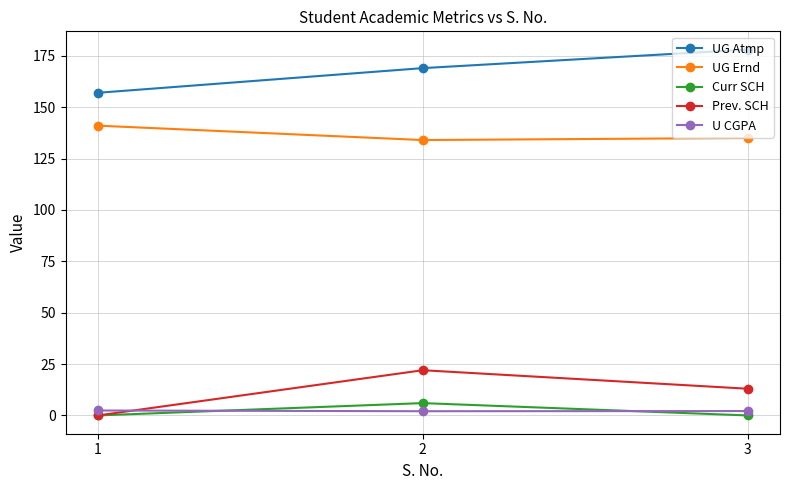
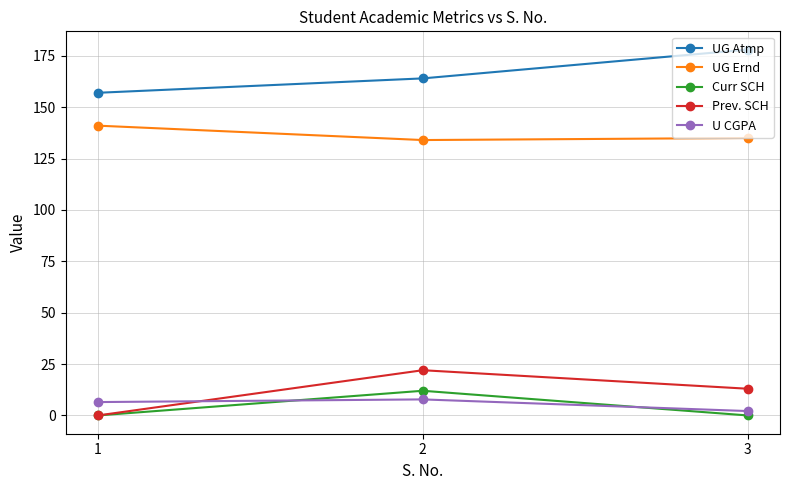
  {
    "UG Atmp": {
      "1": 157,
-     "2": 169
+     "2": 164
    },
    "UG Ernd": {
      "1": 141,
      "2": 134,
      "3": 135
    },
    "Curr SCH": {
-     "2": 6,
+     "2": 12,
      "3": 0
    },
    "Prev. SCH": {
      "2": 22,
      "3": 13
    },
    "U CGPA": {
-     "1": 2,
-     "2": 2,
+     "1": 7,
+     "2": 8,
      "3": 2
    }
  }
